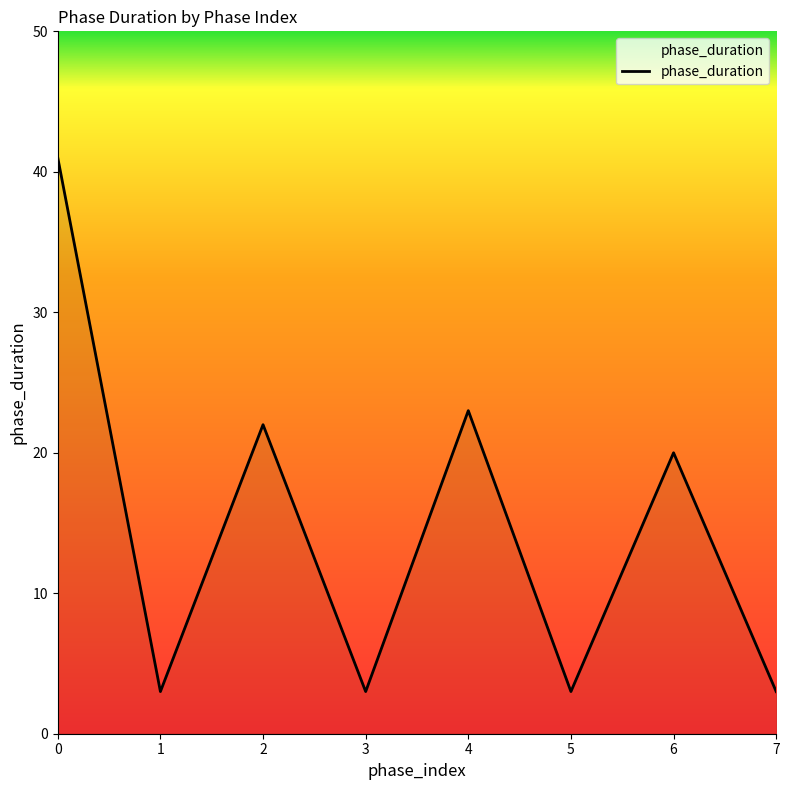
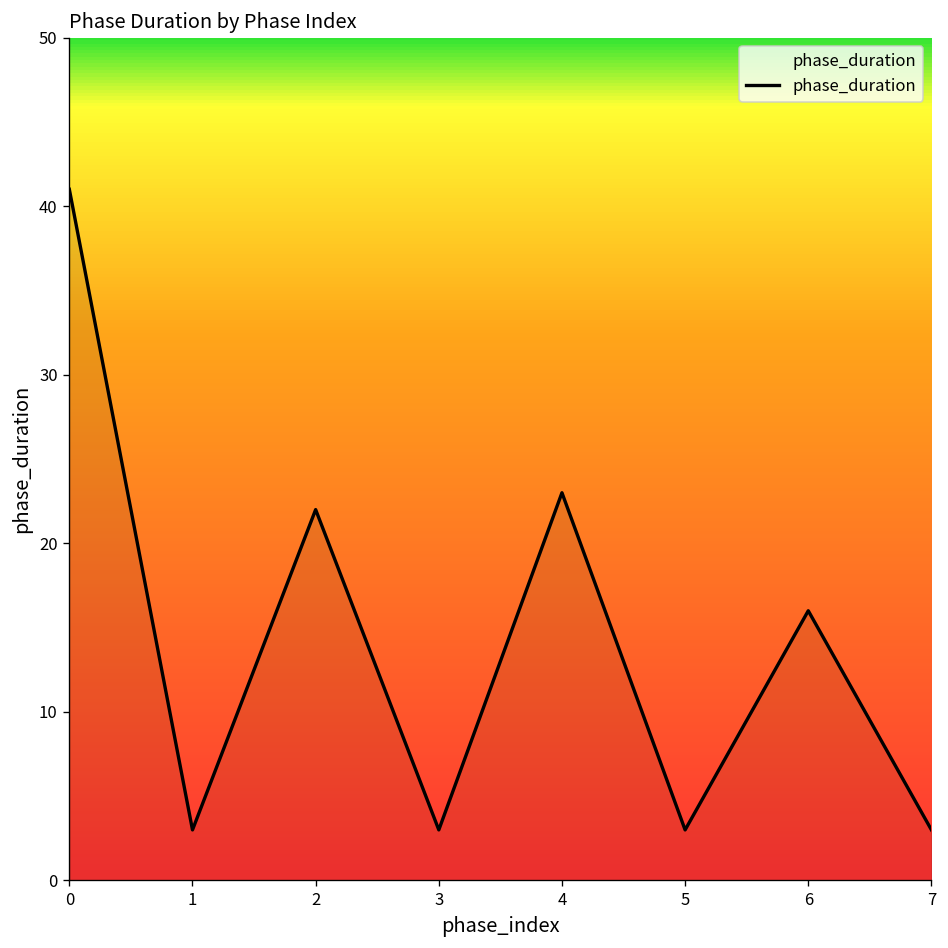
  {
    "0": 41,
    "1": 3,
    "2": 22,
    "3": 3,
    "4": 23,
    "5": 3,
-   "6": 20,
+   "6": 16,
    "7": 3
  }
